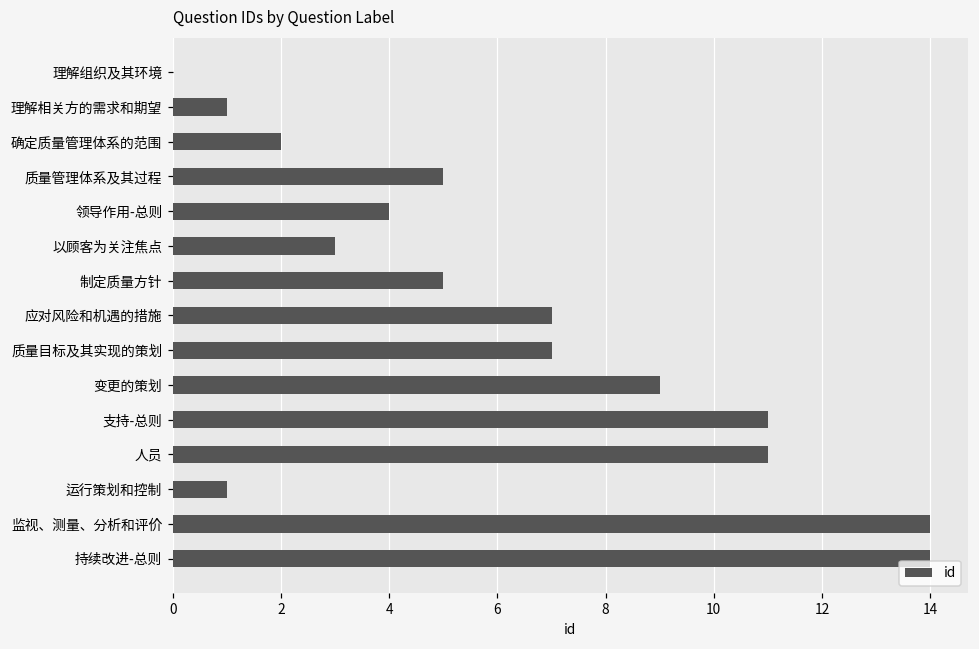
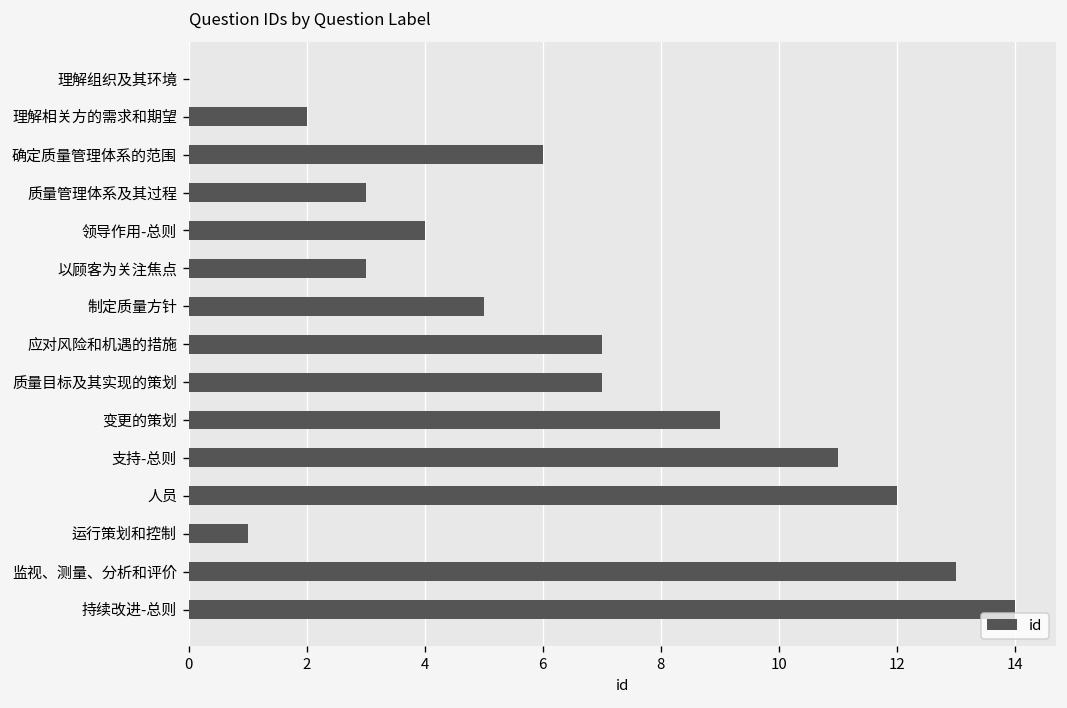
  {
    "理解组织及其环境": 0,
-   "理解相关方的需求和期望": 1,
-   "确定质量管理体系的范围": 2,
-   "质量管理体系及其过程": 5,
+   "理解相关方的需求和期望": 2,
+   "确定质量管理体系的范围": 6,
+   "质量管理体系及其过程": 3,
    "领导作用-总则": 4,
    "以顾客为关注焦点": 3,
    "制定质量方针": 5,
    "应对风险和机遇的措施": 7,
    "质量目标及其实现的策划": 7,
    "变更的策划": 9,
    "支持-总则": 11,
-   "人员": 11,
+   "人员": 12,
    "运行策划和控制": 1,
-   "监视、测量、分析和评价": 14,
+   "监视、测量、分析和评价": 13,
    "持续改进-总则": 14
  }
